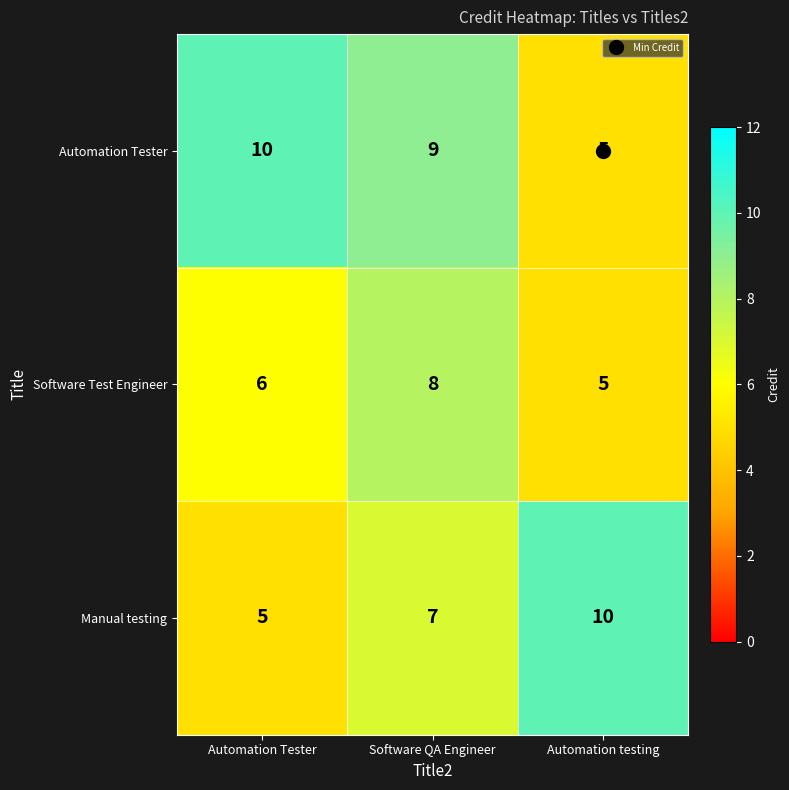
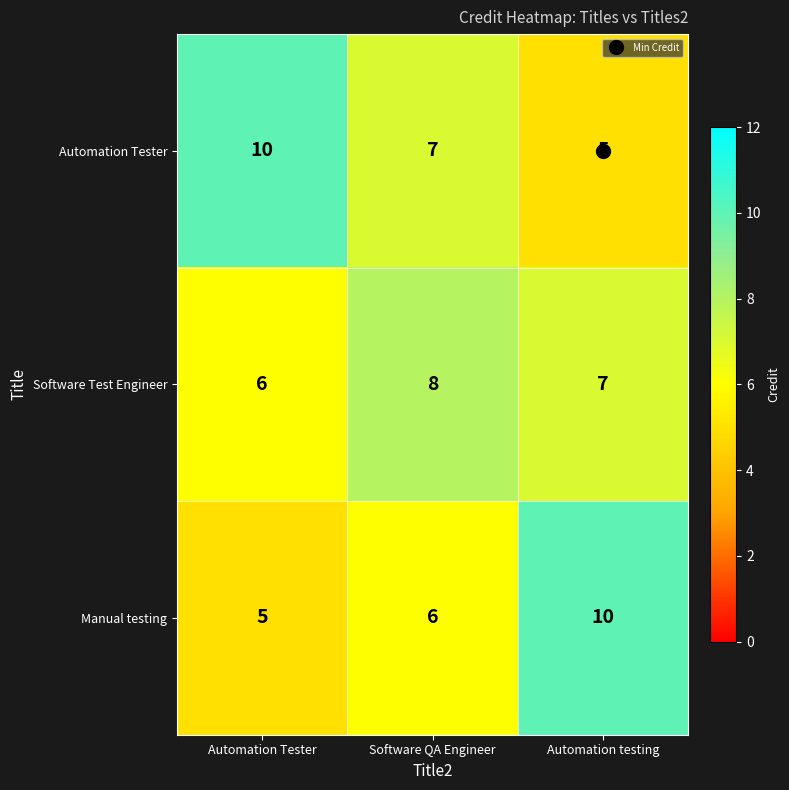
  {
    "Automation Tester": {
      "Automation Tester": 10,
-     "Software QA Engineer": 9
+     "Software QA Engineer": 7
    },
    "Software Test Engineer": {
      "Automation Tester": 6,
      "Software QA Engineer": 8,
-     "Automation testing": 5
+     "Automation testing": 7
    },
    "Manual testing": {
      "Automation Tester": 5,
-     "Software QA Engineer": 7,
+     "Software QA Engineer": 6,
      "Automation testing": 10
    }
  }
